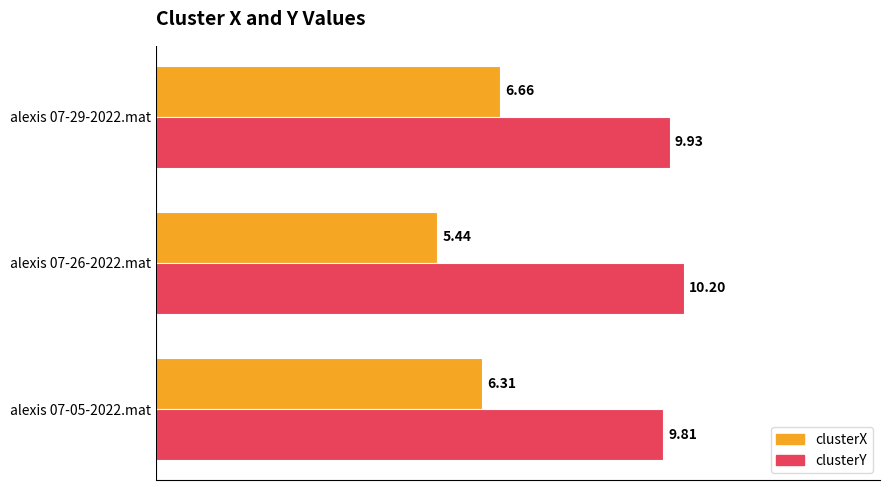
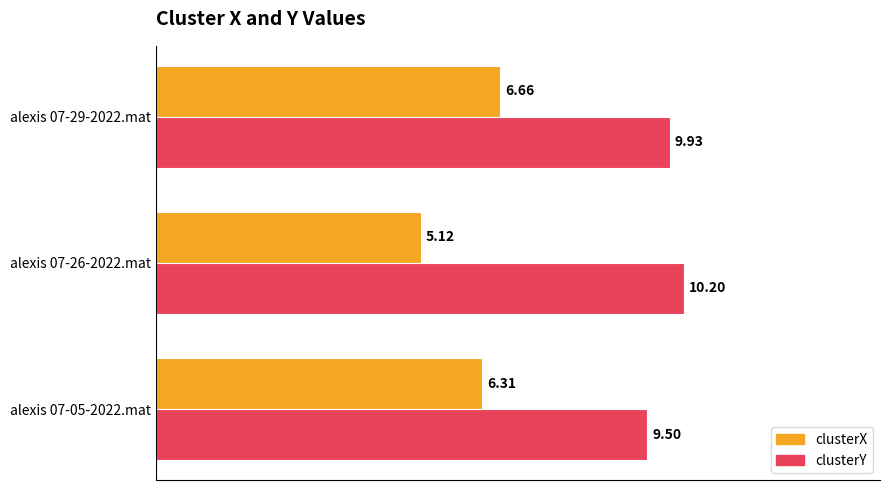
  {
    "clusterX": {
      "alexis 07-29-2022.mat": 6.66,
-     "alexis 07-26-2022.mat": 5.44,
+     "alexis 07-26-2022.mat": 5.12,
      "alexis 07-05-2022.mat": 6.31
    },
    "clusterY": {
      "alexis 07-29-2022.mat": 9.93,
      "alexis 07-26-2022.mat": 10.20,
-     "alexis 07-05-2022.mat": 9.81
+     "alexis 07-05-2022.mat": 9.50
    }
  }
